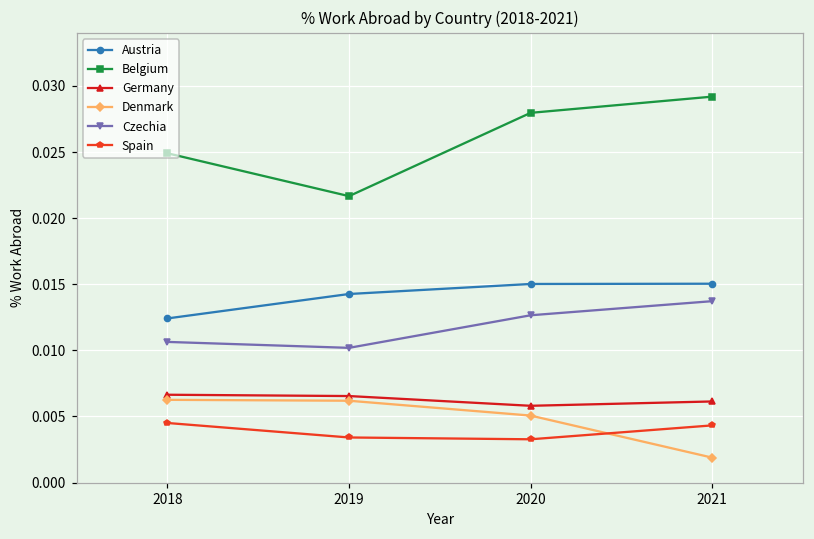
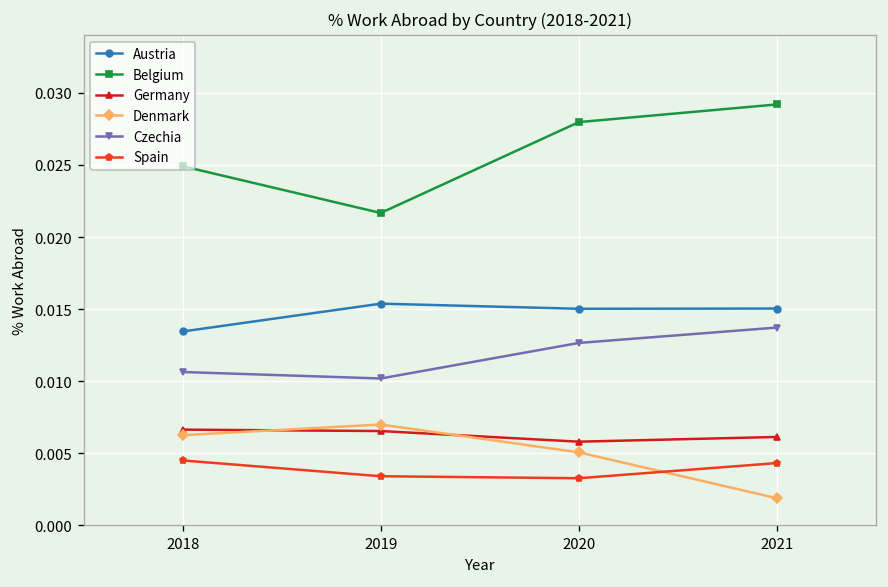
  {
    "Austria": {
-     "2018": 0.0124,
-     "2019": 0.0143,
+     "2018": 0.0135,
+     "2019": 0.0154,
      "2020": 0.0150,
      "2021": 0.0150
    },
    "Belgium": {
      "2018": 0.0249,
      "2019": 0.0217,
      "2020": 0.0280,
      "2021": 0.0292
    },
    "Denmark": {
      "2018": 0.0063,
-     "2019": 0.0062,
+     "2019": 0.0070,
      "2020": 0.0051,
      "2021": 0.0019
    },
    "Czechia": {
      "2018": 0.0106,
      "2019": 0.0102,
      "2020": 0.0127,
      "2021": 0.0137
    }
  }
